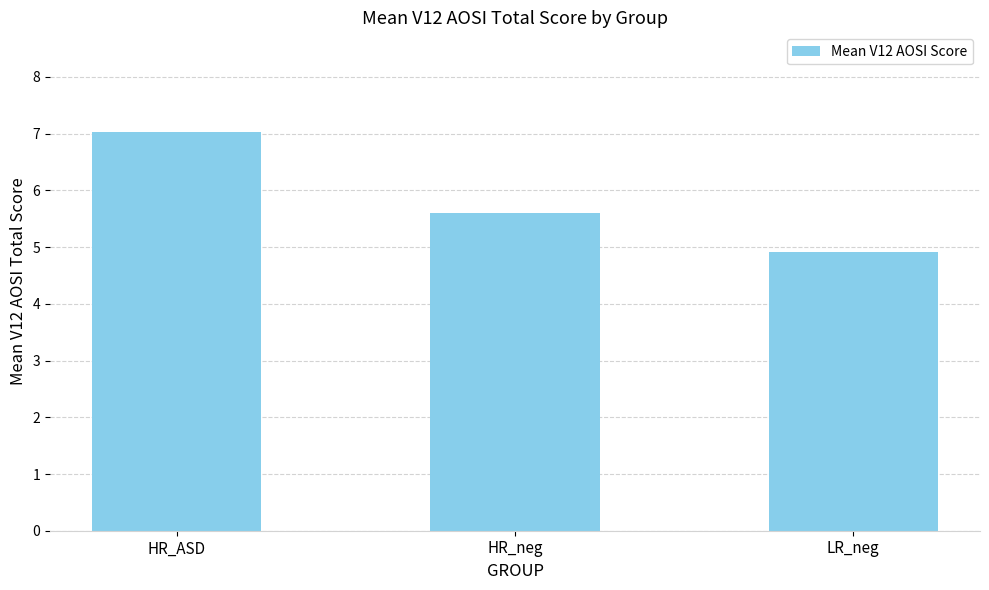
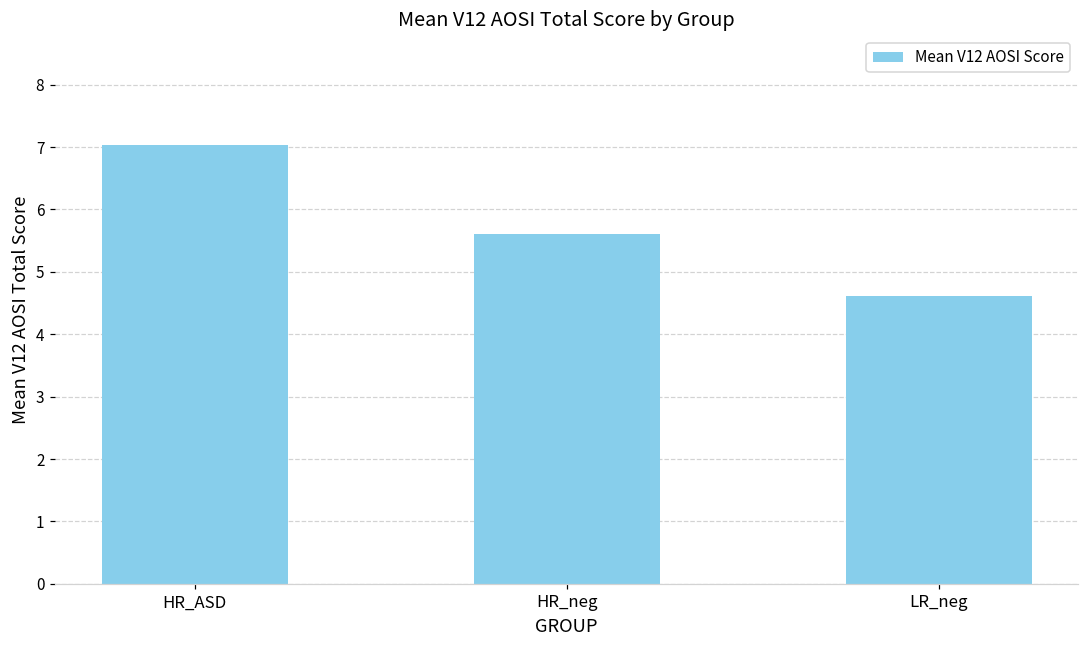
  {
    "HR_ASD": 7.0,
    "HR_neg": 5.6,
-   "LR_neg": 4.9
+   "LR_neg": 4.6
  }
